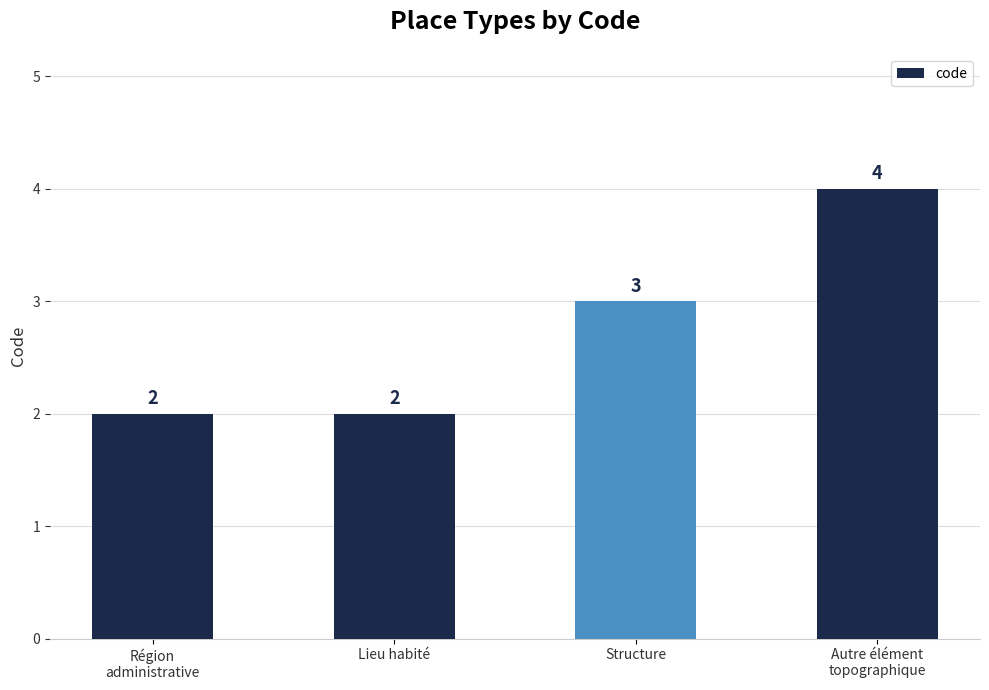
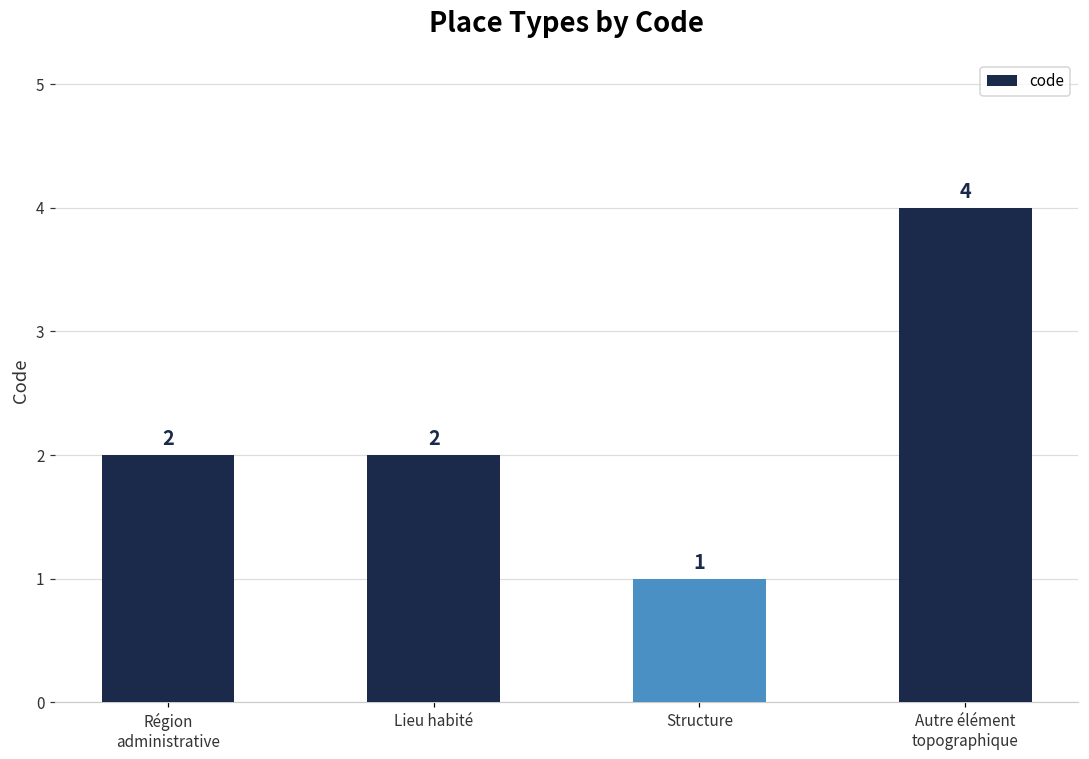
  {
    "Région administrative": 2,
    "Lieu habité": 2,
-   "Structure": 3,
+   "Structure": 1,
    "Autre élément topographique": 4
  }
